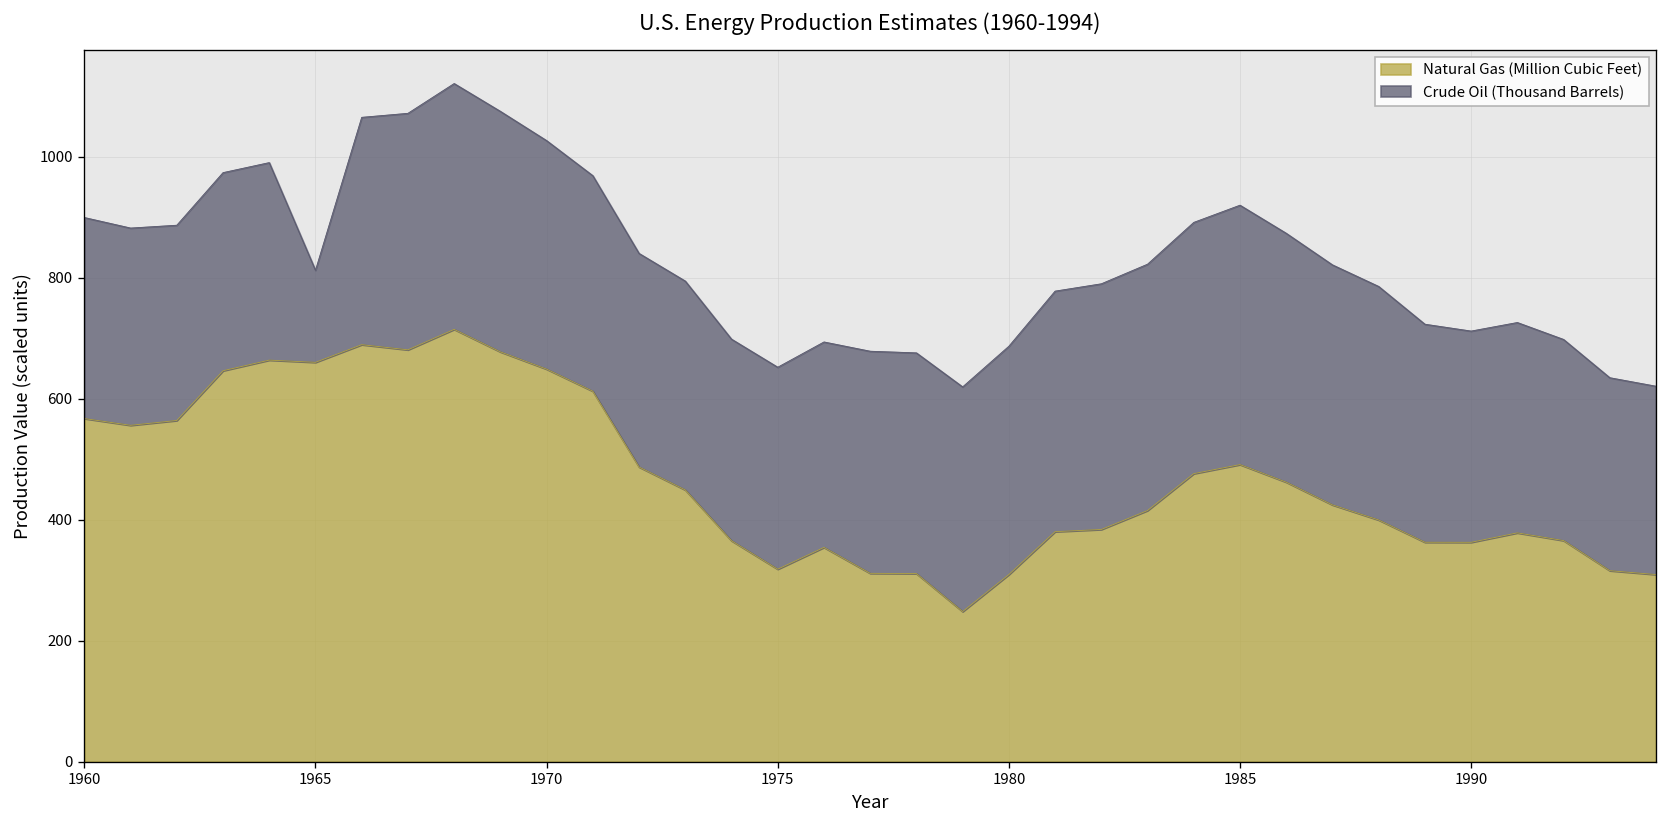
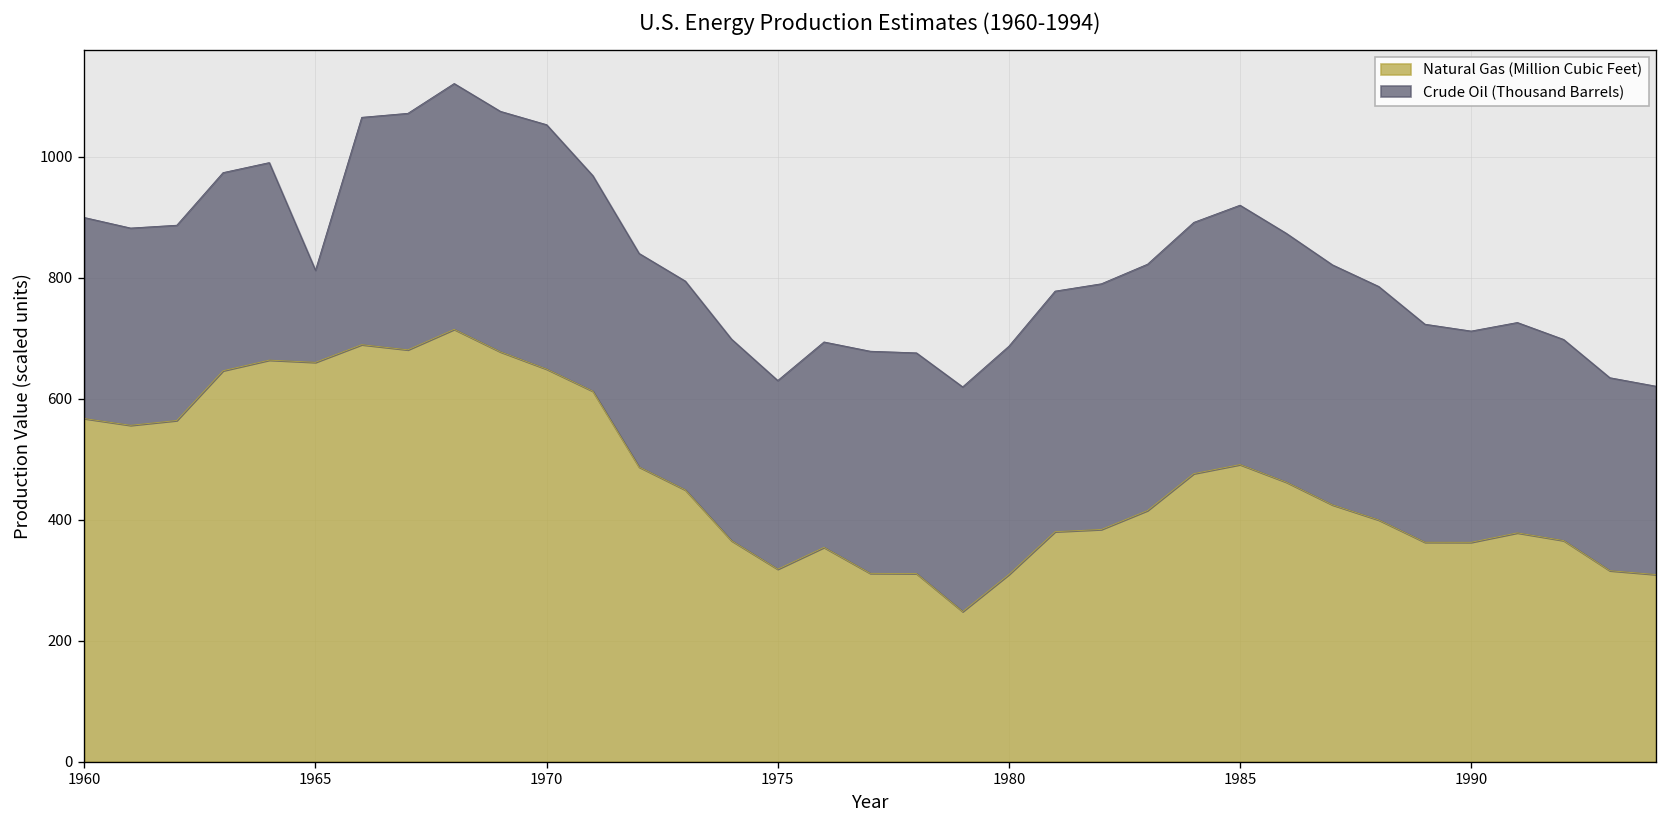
  {
    "Natural Gas (Million Cubic Feet)": {
      "1960": 570,
      "1965": 660,
      "1970": 650,
      "1975": 320,
      "1980": 310,
      "1985": 490,
      "1990": 360
    },
    "Crude Oil (Thousand Barrels)": {
      "1960": 330,
      "1965": 150,
-     "1970": 380,
-     "1975": 330,
+     "1970": 400,
+     "1975": 310,
      "1980": 380,
      "1985": 430,
      "1990": 350
    }
  }
